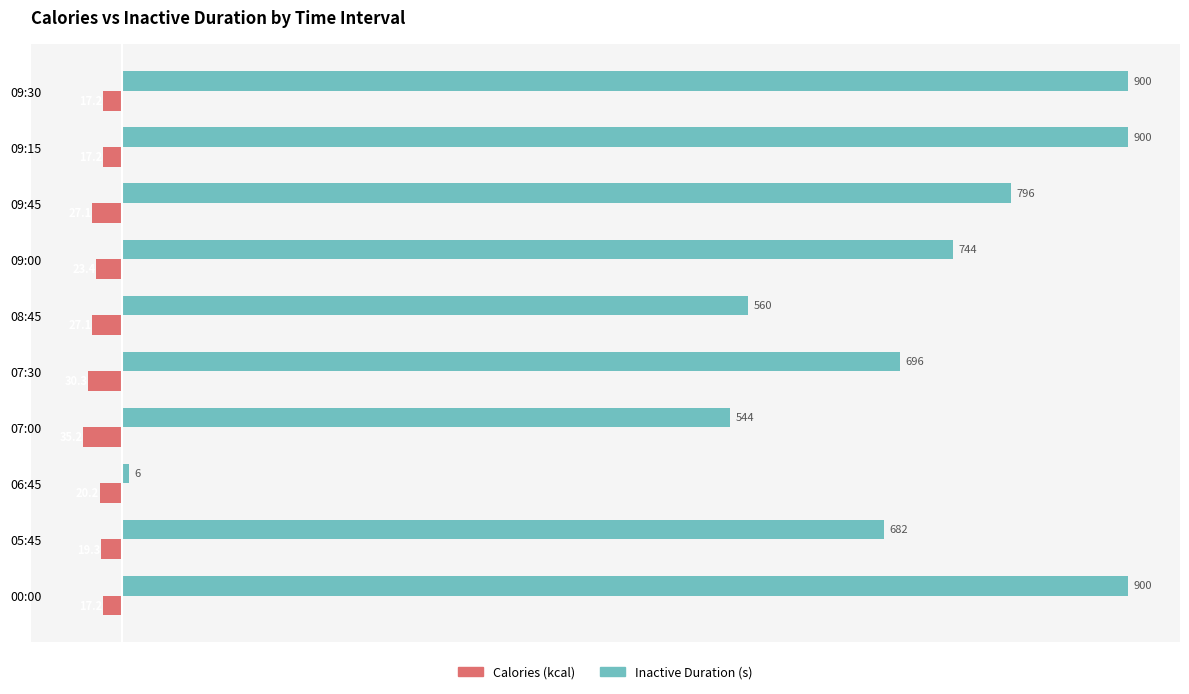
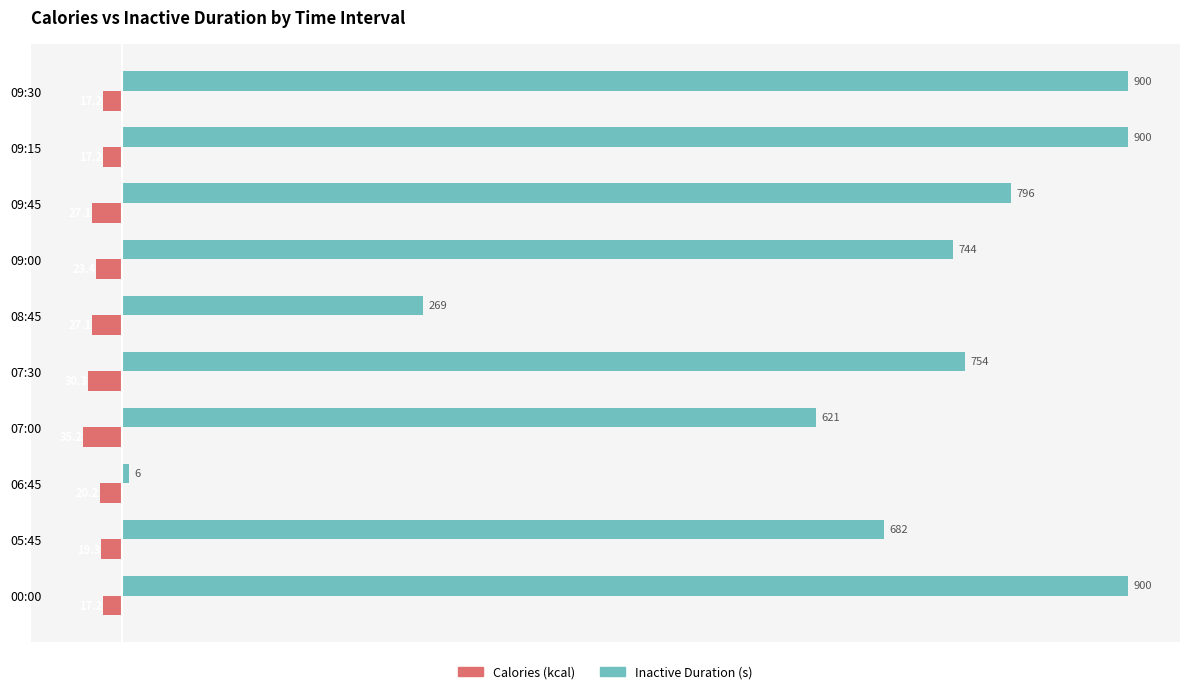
  {
    "Inactive Duration (s)": {
      "09:30": 900,
      "09:15": 900,
      "09:45": 796,
      "09:00": 744,
-     "08:45": 560,
-     "07:30": 696,
-     "07:00": 544,
+     "08:45": 269,
+     "07:30": 754,
+     "07:00": 621,
      "06:45": 6,
      "05:45": 682,
      "00:00": 900
    }
  }
